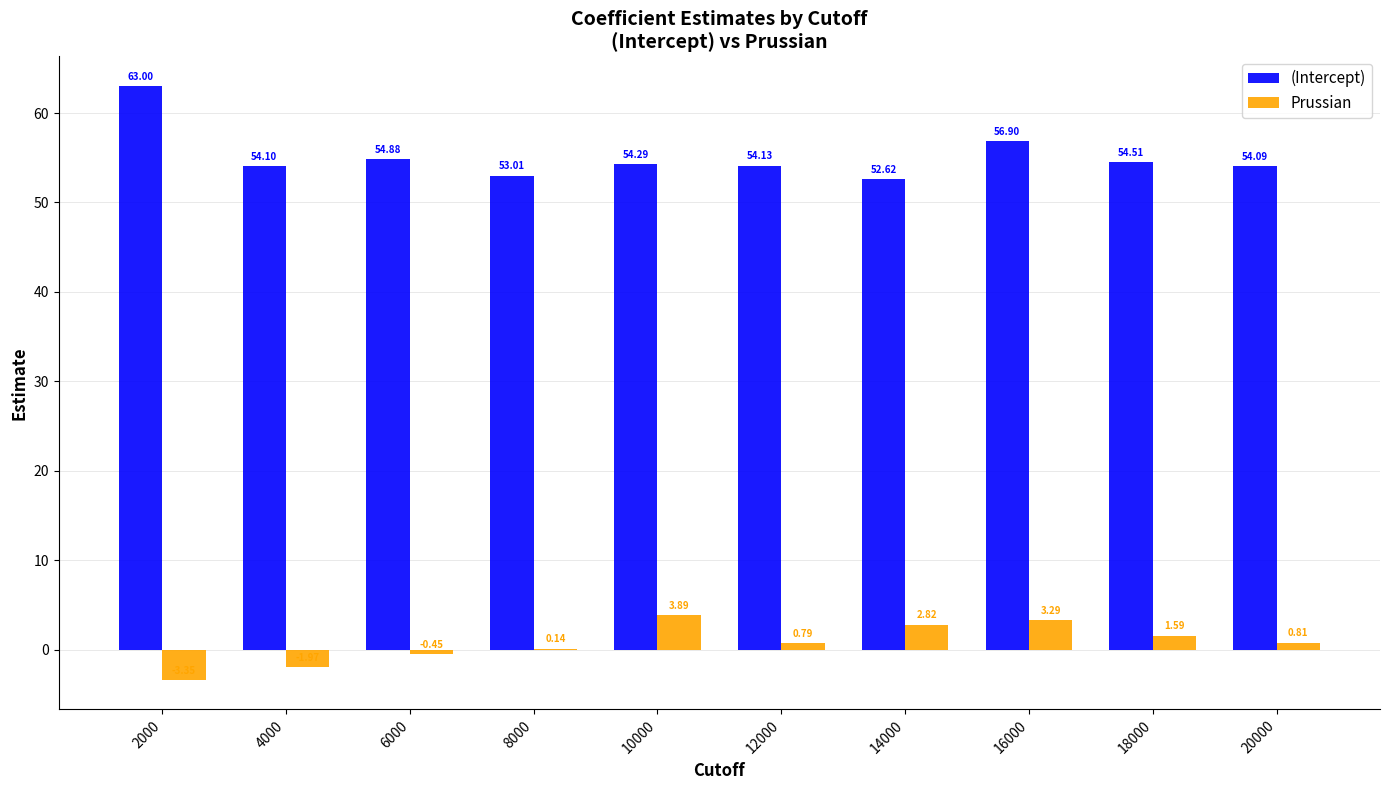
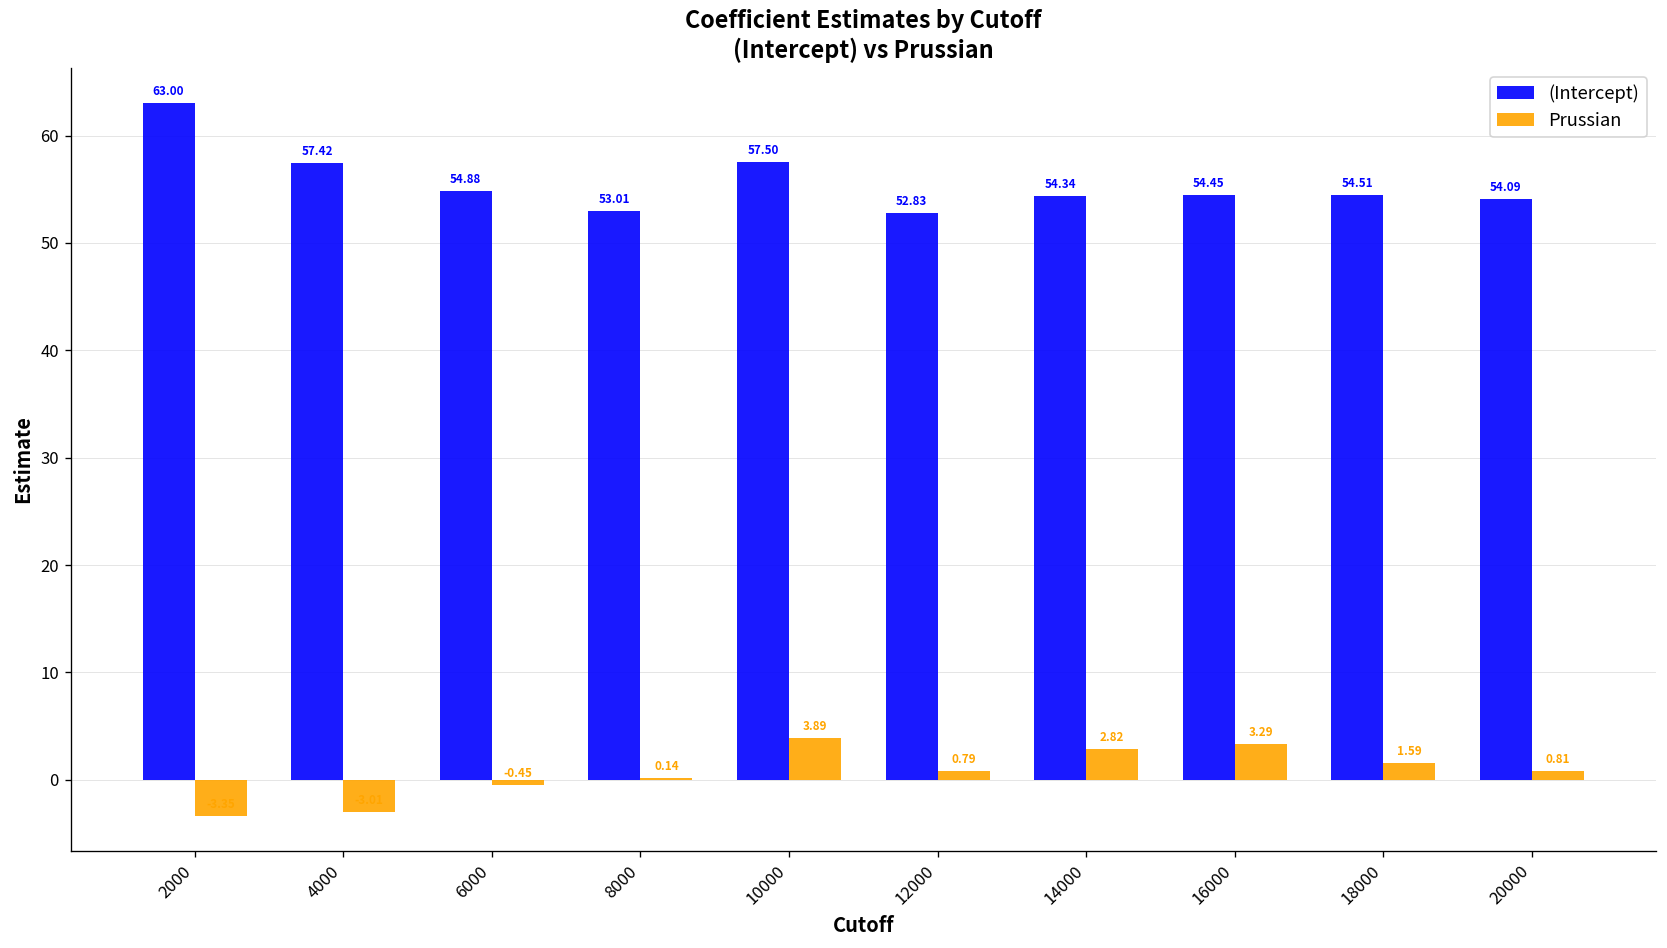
  {
    "(Intercept)": {
      "2000": 63.00,
-     "4000": 54.10,
+     "4000": 57.42,
      "6000": 54.88,
      "8000": 53.01,
-     "10000": 54.29,
-     "12000": 54.13,
-     "14000": 52.62,
-     "16000": 56.90,
+     "10000": 57.50,
+     "12000": 52.83,
+     "14000": 54.34,
+     "16000": 54.45,
      "18000": 54.51,
      "20000": 54.09
    },
    "Prussian": {
      "2000": -3,
-     "4000": -2
+     "4000": -3
    }
  }
